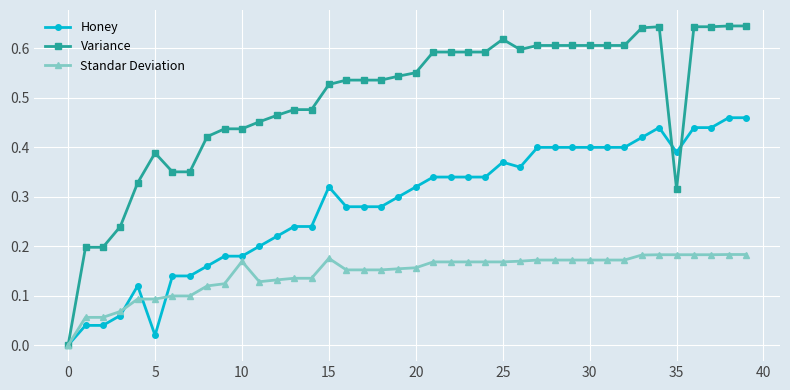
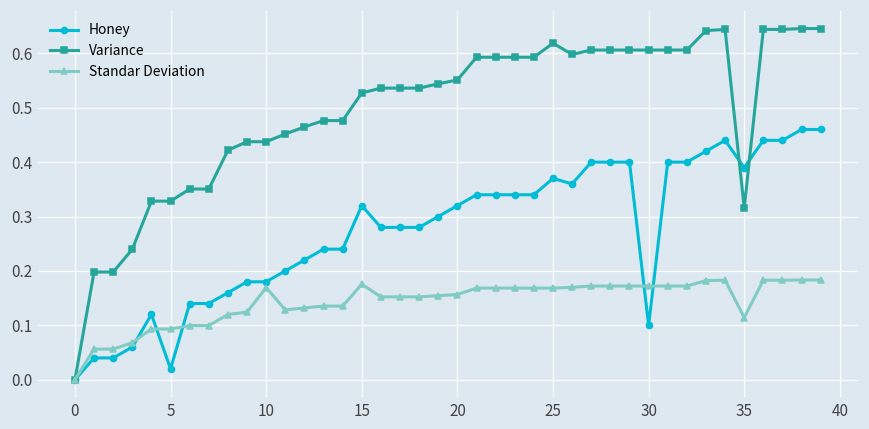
  {
    "Honey": {
      "5": 0.02,
      "10": 0.18,
      "15": 0.32,
      "20": 0.32,
      "25": 0.37,
-     "30": 0.4,
+     "30": 0.1,
      "35": 0.39
    },
    "Variance": {
-     "5": 0.39,
+     "5": 0.33,
      "10": 0.44,
      "15": 0.53,
      "20": 0.55,
      "25": 0.62,
      "30": 0.61,
      "35": 0.32
    },
    "Standar Deviation": {
      "5": 0.09,
      "10": 0.17,
      "15": 0.18,
      "20": 0.16,
      "25": 0.17,
      "30": 0.17,
-     "35": 0.18
+     "35": 0.11
    }
  }
